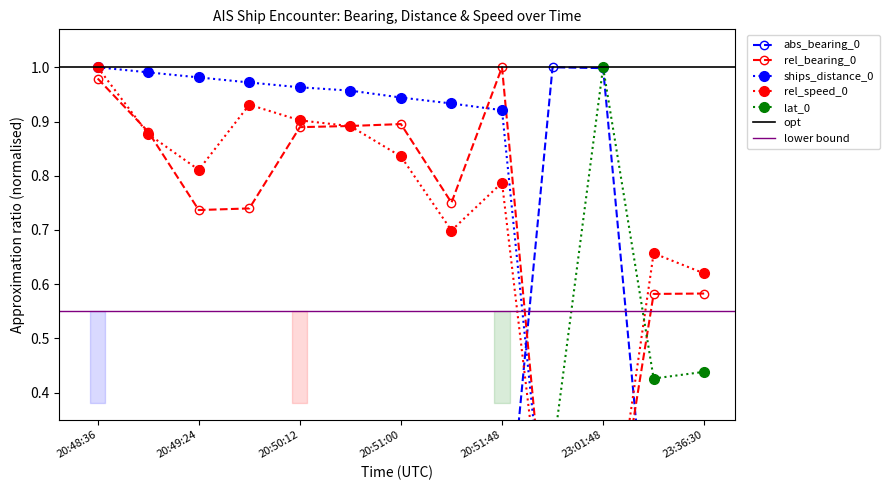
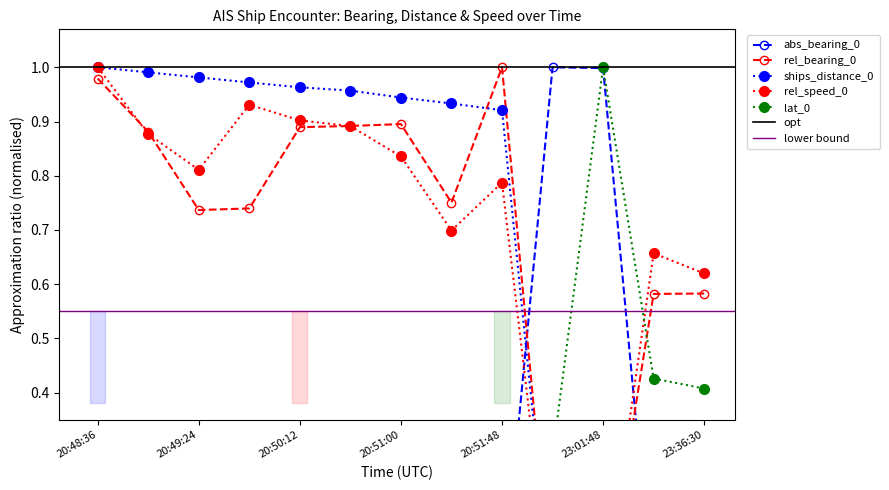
  {
    "lat_0": {
-     "23:36:30": 0.44
+     "23:36:30": 0.41
    }
  }
